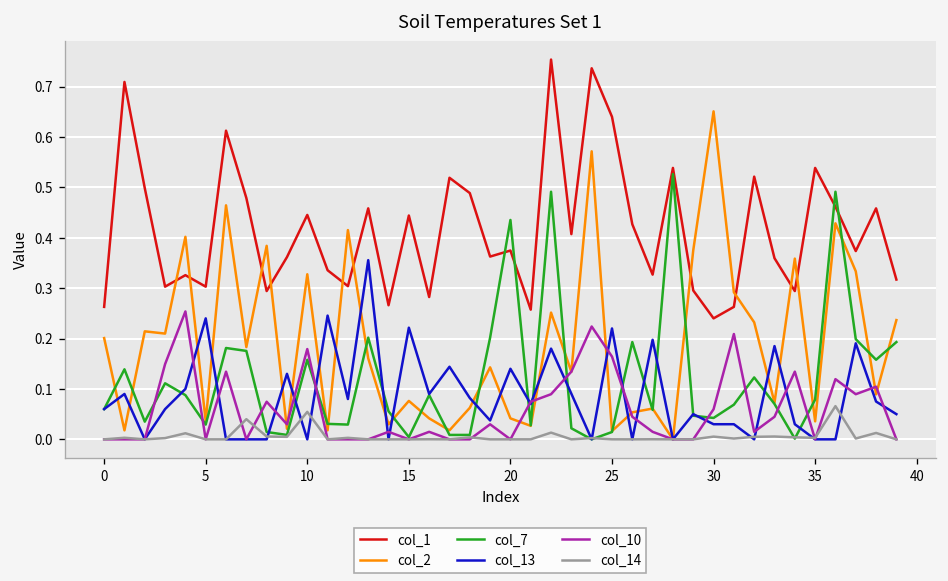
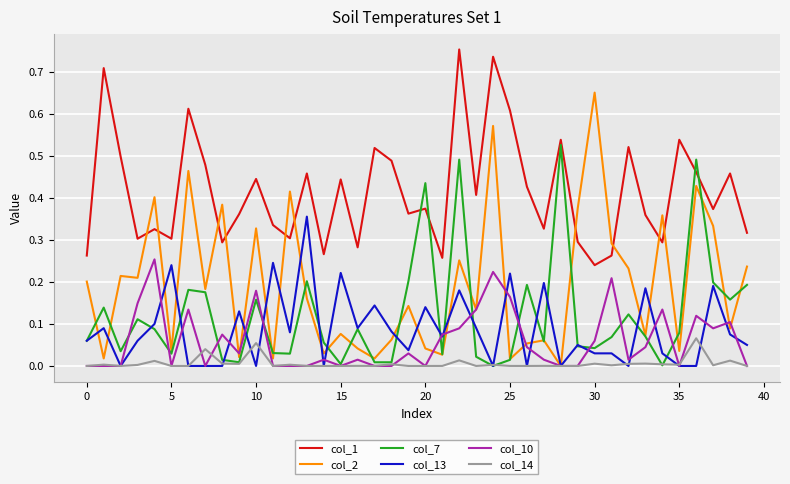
  {
    "col_1": {
      "0": 0.26,
      "5": 0.30,
      "10": 0.45,
      "15": 0.44,
      "20": 0.37,
-     "25": 0.64,
+     "25": 0.61,
      "30": 0.24,
      "35": 0.54
    },
    "col_2": {
      "0": 0.20,
      "5": 0.04,
      "10": 0.33,
      "15": 0.08,
      "20": 0.04,
      "30": 0.65,
      "35": 0.04
    },
    "col_7": {
      "5": 0.03,
      "10": 0.16,
      "20": 0.44,
      "30": 0.04,
      "35": 0.08
    },
    "col_13": {
      "5": 0.24,
      "10": 0.00,
      "15": 0.22,
      "20": 0.14,
      "25": 0.22,
      "30": 0.03
    },
    "col_10": {
      "10": 0.18,
      "25": 0.16,
      "30": 0.06
    },
    "col_14": {
      "10": 0.05,
      "25": 0.00,
      "30": 0.01
    }
  }
